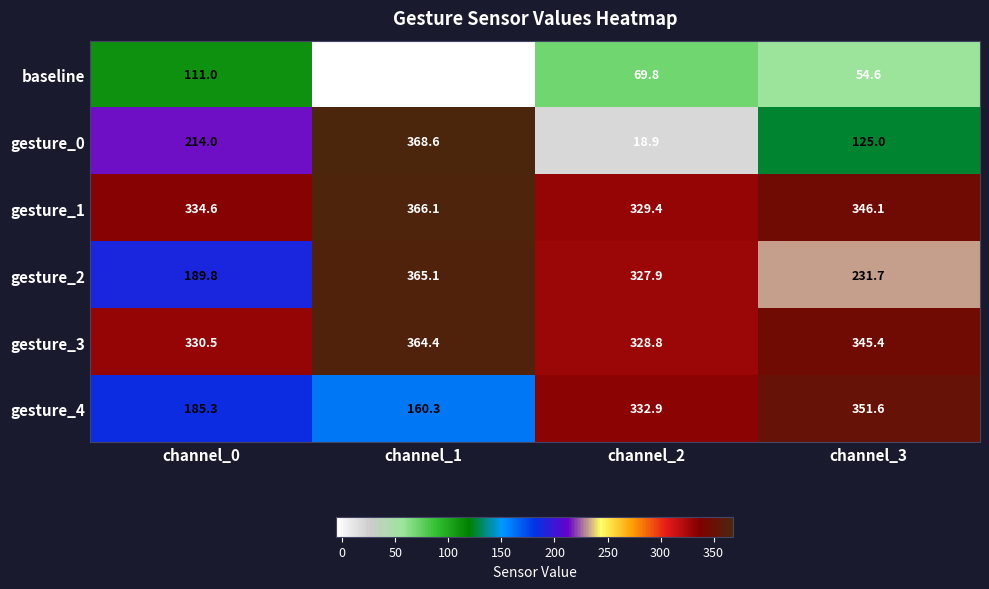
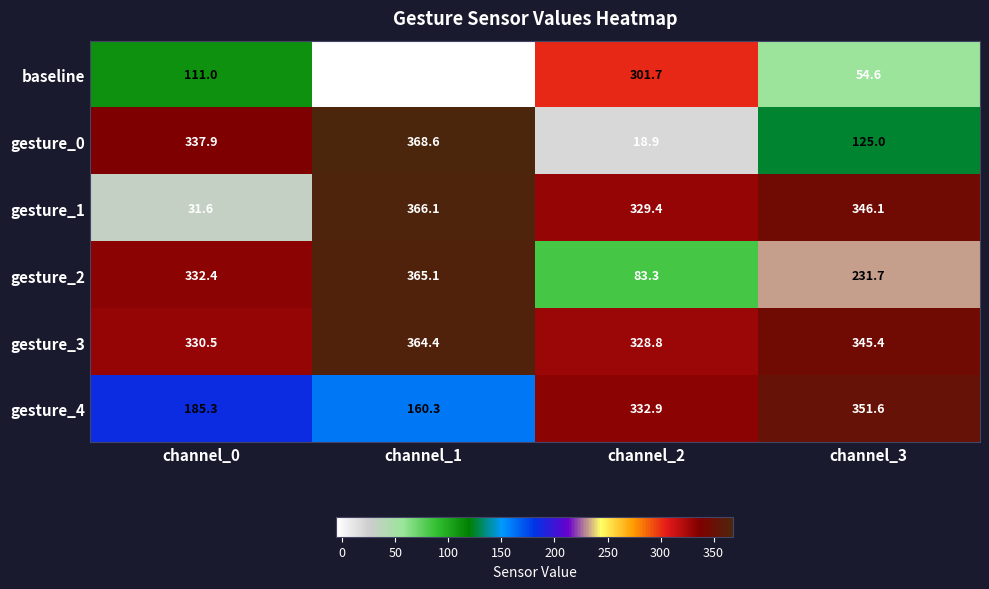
  {
    "baseline": {
      "channel_0": 111.0,
-     "channel_2": 69.8,
+     "channel_2": 301.7,
      "channel_3": 54.6
    },
    "gesture_0": {
-     "channel_0": 214.0,
+     "channel_0": 337.9,
      "channel_1": 368.6,
      "channel_3": 125.0
    },
    "gesture_1": {
-     "channel_0": 334.6,
+     "channel_0": 31.6,
      "channel_1": 366.1,
      "channel_2": 329.4,
      "channel_3": 346.1
    },
    "gesture_2": {
-     "channel_0": 189.8,
+     "channel_0": 332.4,
      "channel_1": 365.1,
-     "channel_2": 327.9,
+     "channel_2": 83.3,
      "channel_3": 231.7
    },
    "gesture_3": {
      "channel_0": 330.5,
      "channel_1": 364.4,
      "channel_2": 328.8,
      "channel_3": 345.4
    },
    "gesture_4": {
      "channel_0": 185.3,
      "channel_1": 160.3,
      "channel_2": 332.9,
      "channel_3": 351.6
    }
  }
